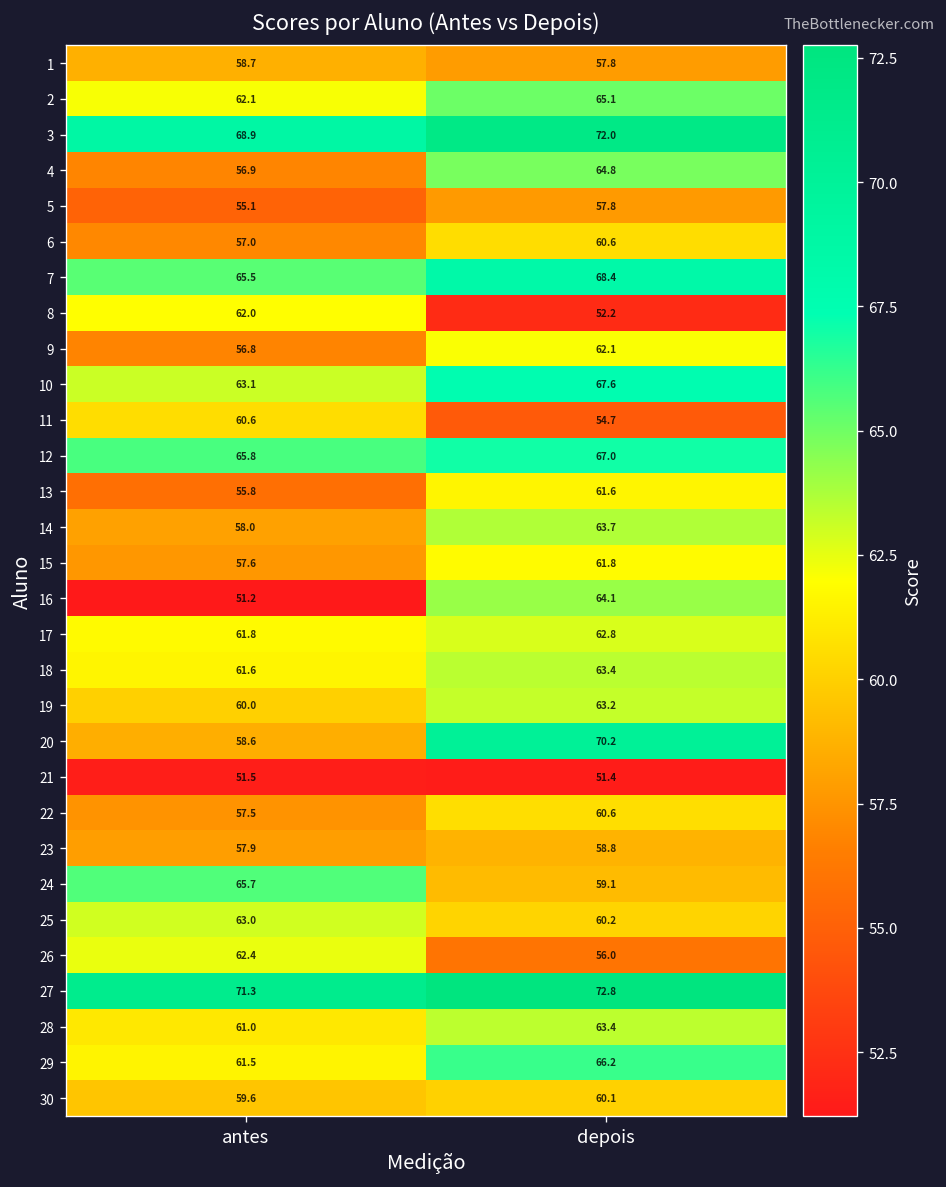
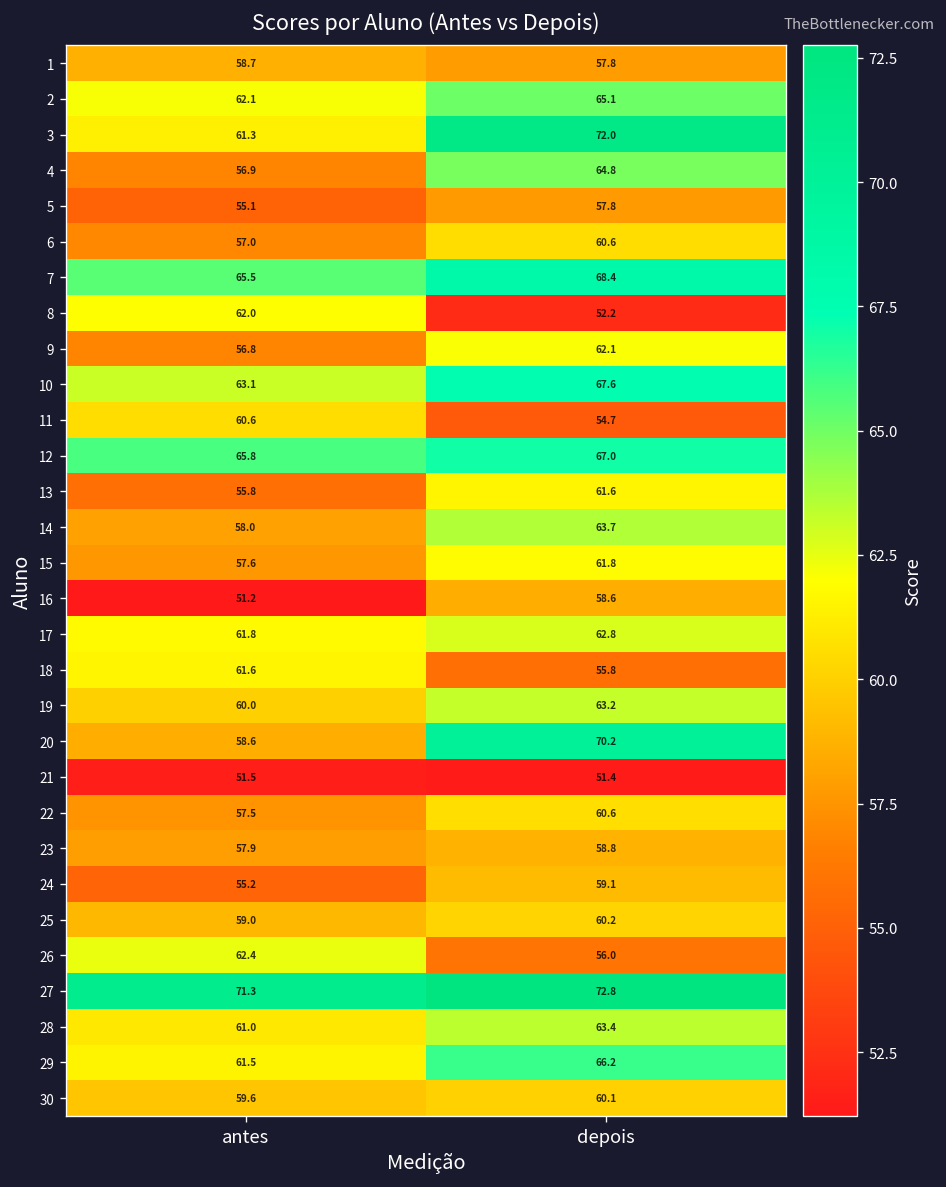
  {
    "1": {
      "antes": 58.7,
      "depois": 57.8
    },
    "2": {
      "antes": 62.1,
      "depois": 65.1
    },
    "3": {
-     "antes": 68.9,
+     "antes": 61.3,
      "depois": 72.0
    },
    "4": {
      "antes": 56.9,
      "depois": 64.8
    },
    "5": {
      "antes": 55.1,
      "depois": 57.8
    },
    "6": {
      "antes": 57.0,
      "depois": 60.6
    },
    "7": {
      "antes": 65.5,
      "depois": 68.4
    },
    "8": {
      "antes": 62.0,
      "depois": 52.2
    },
    "9": {
      "antes": 56.8,
      "depois": 62.1
    },
    "10": {
      "antes": 63.1,
      "depois": 67.6
    },
    "11": {
      "antes": 60.6,
      "depois": 54.7
    },
    "12": {
      "antes": 65.8,
      "depois": 67.0
    },
    "13": {
      "antes": 55.8,
      "depois": 61.6
    },
    "14": {
      "antes": 58.0,
      "depois": 63.7
    },
    "15": {
      "antes": 57.6,
      "depois": 61.8
    },
    "16": {
      "antes": 51.2,
-     "depois": 64.1
+     "depois": 58.6
    },
    "17": {
      "antes": 61.8,
      "depois": 62.8
    },
    "18": {
      "antes": 61.6,
-     "depois": 63.4
+     "depois": 55.8
    },
    "19": {
      "antes": 60.0,
      "depois": 63.2
    },
    "20": {
      "antes": 58.6,
      "depois": 70.2
    },
    "21": {
      "antes": 51.5,
      "depois": 51.4
    },
    "22": {
      "antes": 57.5,
      "depois": 60.6
    },
    "23": {
      "antes": 57.9,
      "depois": 58.8
    },
    "24": {
-     "antes": 65.7,
+     "antes": 55.2,
      "depois": 59.1
    },
    "25": {
-     "antes": 63.0,
+     "antes": 59.0,
      "depois": 60.2
    },
    "26": {
      "antes": 62.4,
      "depois": 56.0
    },
    "27": {
      "antes": 71.3,
      "depois": 72.8
    },
    "28": {
      "antes": 61.0,
      "depois": 63.4
    },
    "29": {
      "antes": 61.5,
      "depois": 66.2
    },
    "30": {
      "antes": 59.6,
      "depois": 60.1
    }
  }
